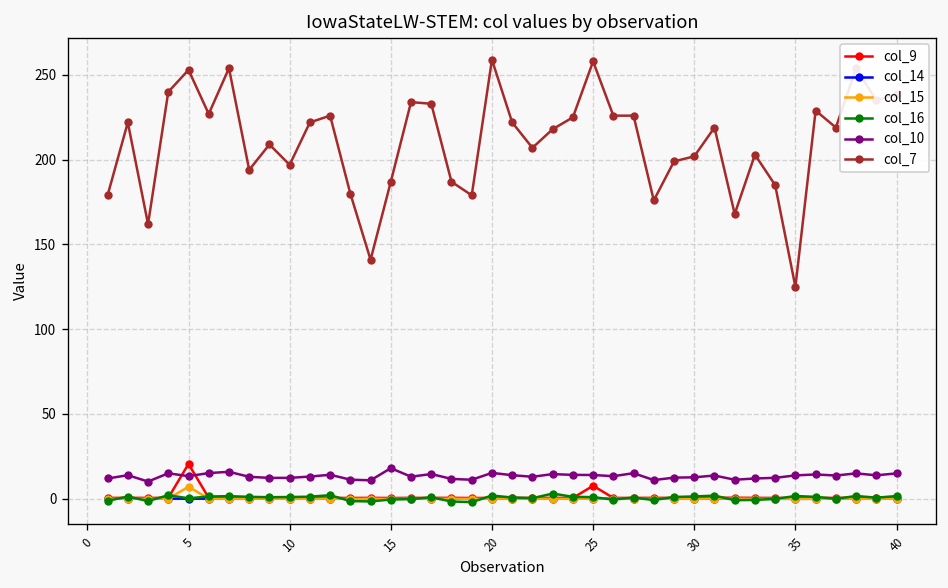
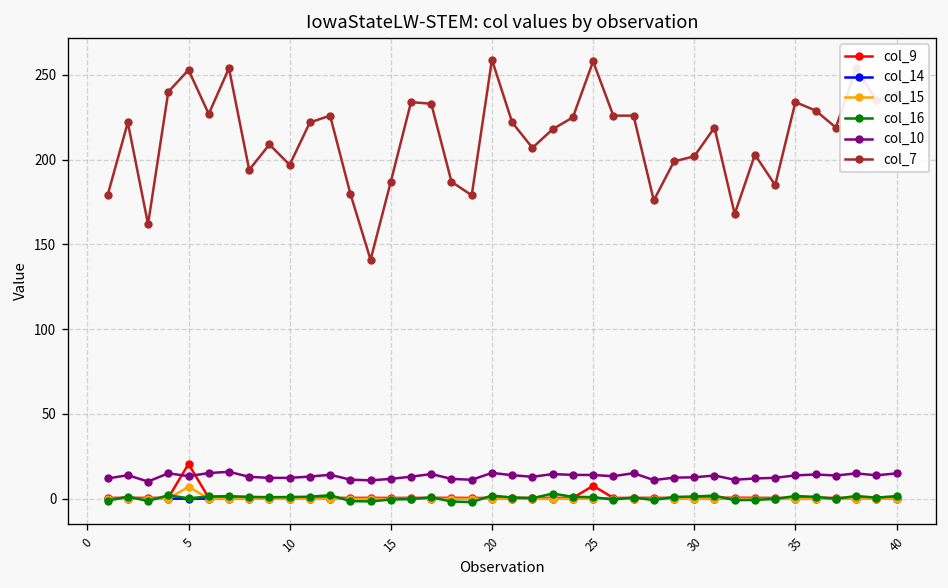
  {
    "col_9": {
      "5": 21,
      "25": 8
    },
    "col_15": {
      "5": 7
    },
    "col_10": {
      "5": 13,
      "10": 12,
-     "15": 18,
+     "15": 12,
      "20": 15,
      "25": 14,
      "30": 13,
      "35": 14,
      "40": 15
    },
    "col_7": {
      "5": 253,
      "10": 197,
      "15": 187,
      "20": 259,
      "25": 258,
      "30": 202,
-     "35": 125
+     "35": 234
    }
  }
